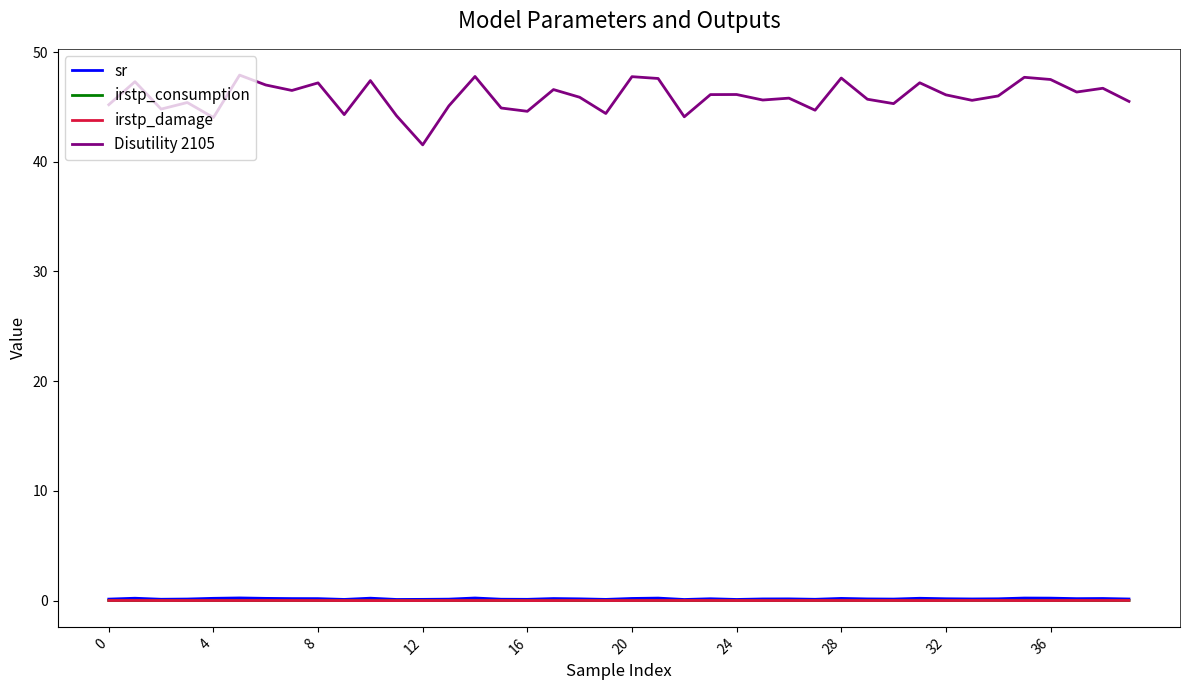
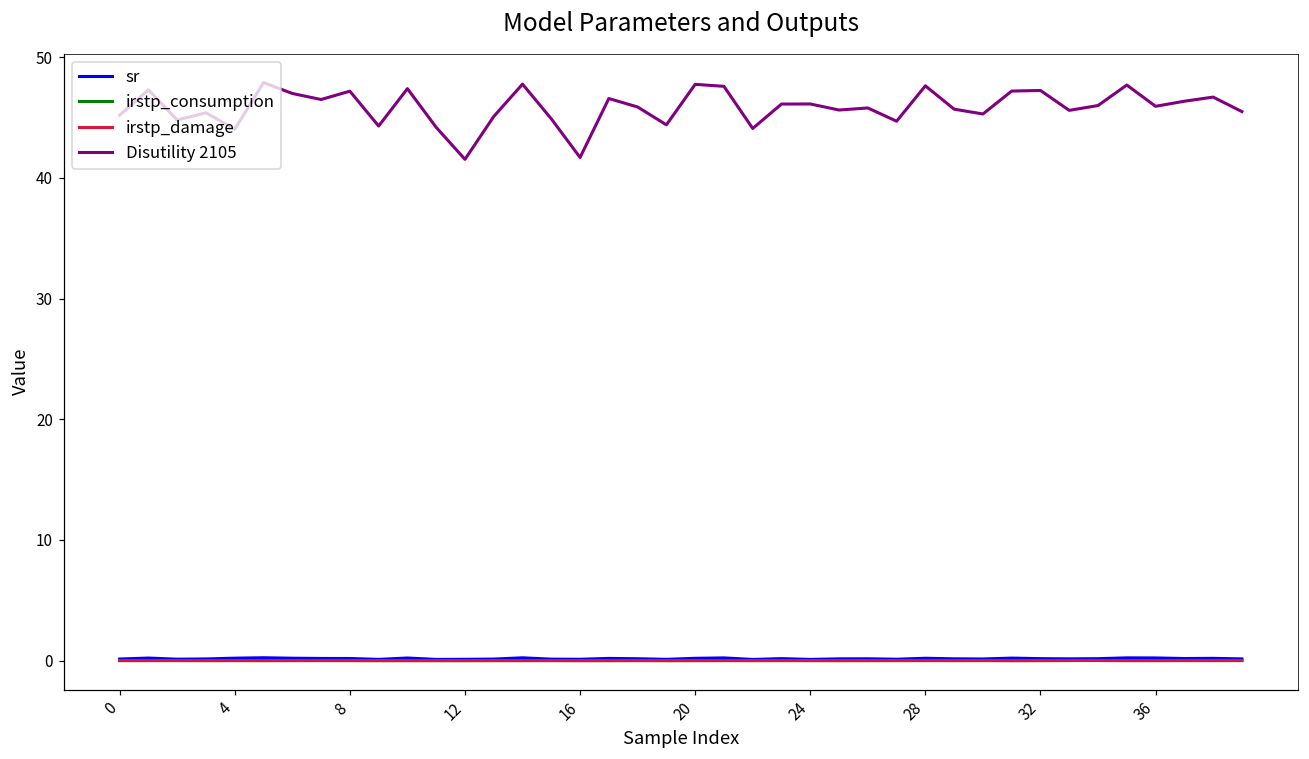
  {
    "Disutility 2105": {
      "8": 47.2,
      "12": 41.5,
-     "16": 44.6,
+     "16": 41.7,
      "20": 47.8,
      "24": 46.1,
      "28": 47.6,
-     "32": 46.1,
-     "36": 47.5
+     "32": 47.2,
+     "36": 45.9
    }
  }
